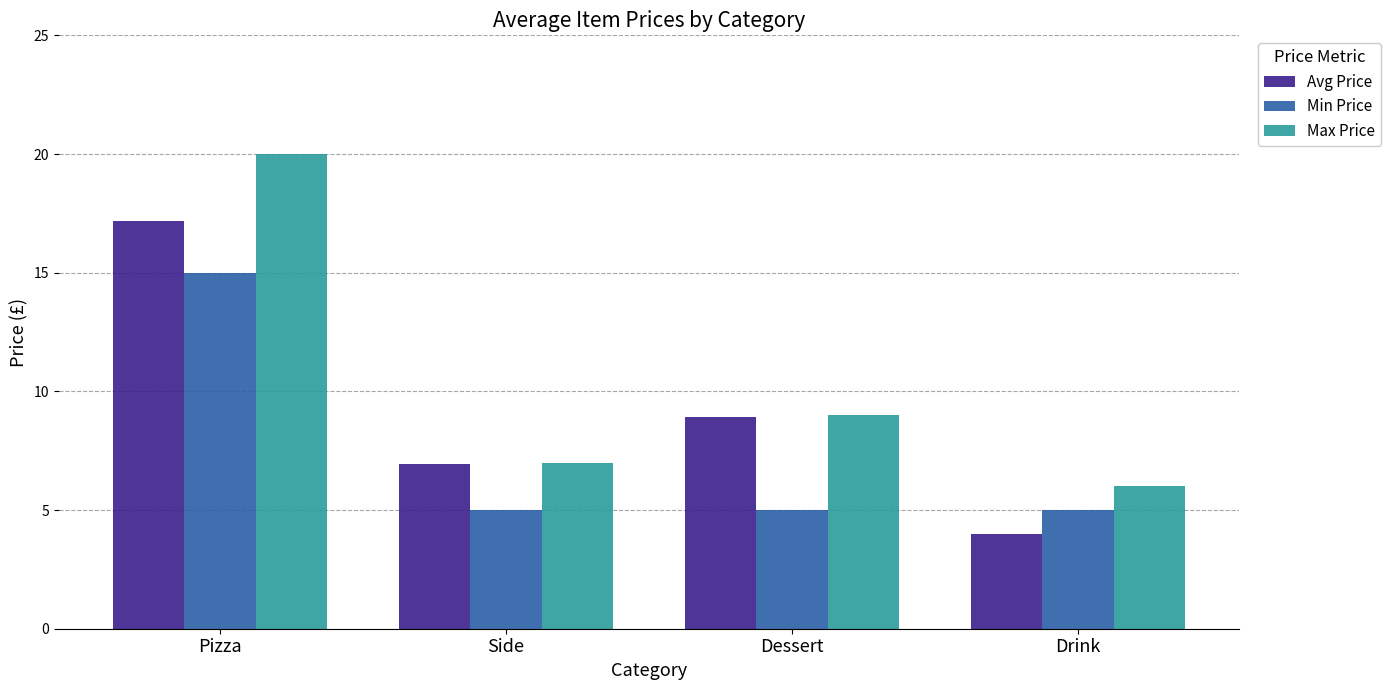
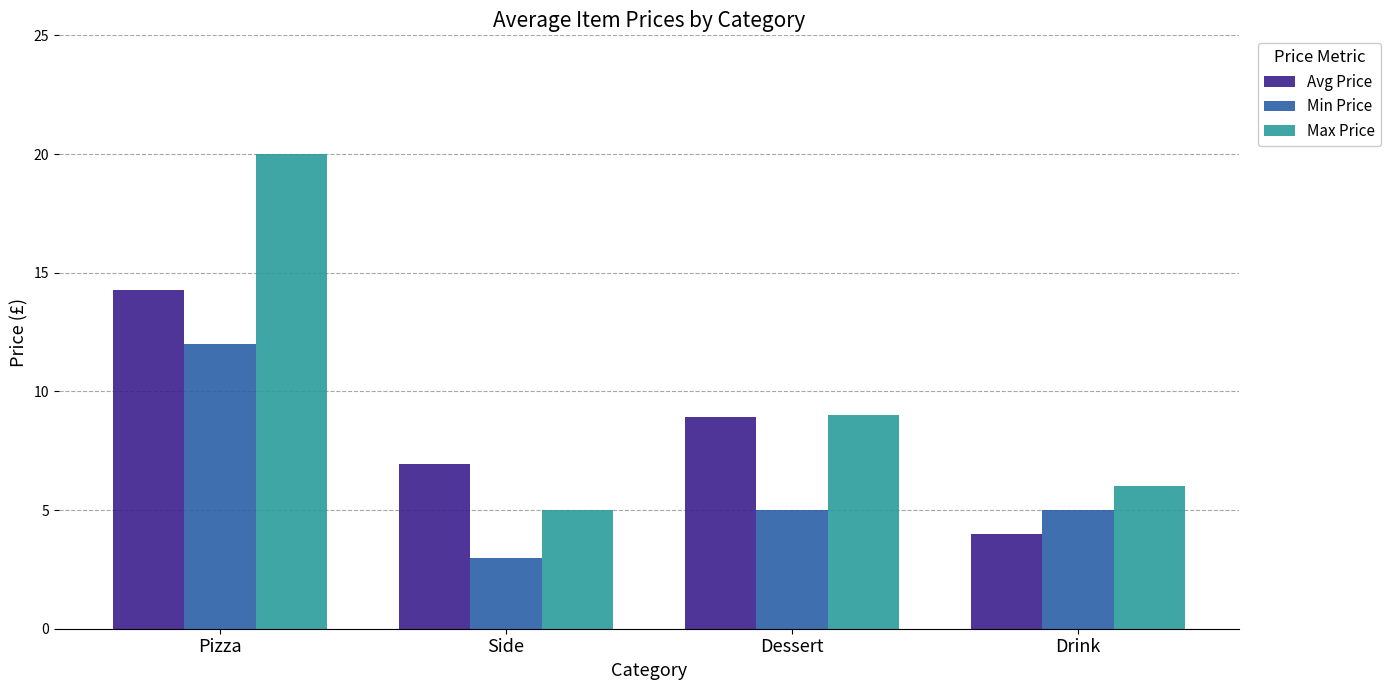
  {
    "Avg Price": {
-     "Pizza": 17.2,
+     "Pizza": 14.3,
      "Side": 6.9,
      "Dessert": 8.9,
      "Drink": 4.0
    },
    "Min Price": {
-     "Pizza": 15,
-     "Side": 5,
+     "Pizza": 12,
+     "Side": 3,
      "Dessert": 5,
      "Drink": 5
    },
    "Max Price": {
      "Pizza": 20,
-     "Side": 7,
+     "Side": 5,
      "Dessert": 9,
      "Drink": 6
    }
  }
